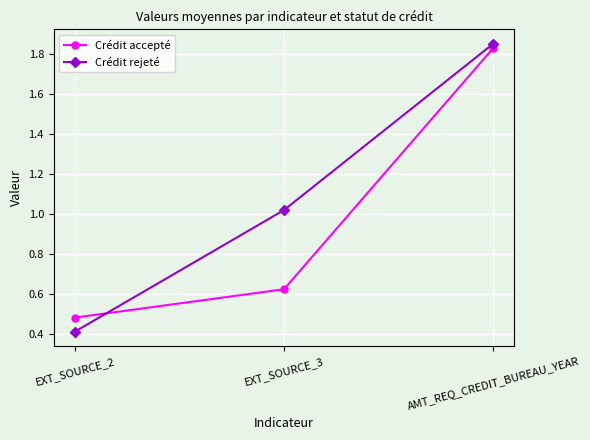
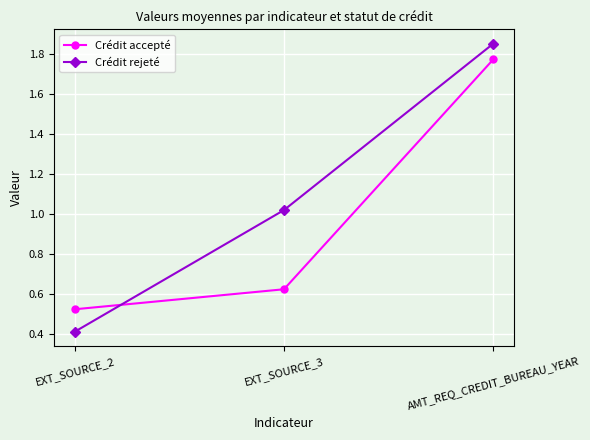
  {
    "Crédit accepté": {
-     "EXT_SOURCE_2": 0.48,
+     "EXT_SOURCE_2": 0.52,
      "EXT_SOURCE_3": 0.62,
-     "AMT_REQ_CREDIT_BUREAU_YEAR": 1.83
+     "AMT_REQ_CREDIT_BUREAU_YEAR": 1.77
    },
    "Crédit rejeté": {
      "EXT_SOURCE_2": 0.41,
      "EXT_SOURCE_3": 1.02,
      "AMT_REQ_CREDIT_BUREAU_YEAR": 1.85
    }
  }
